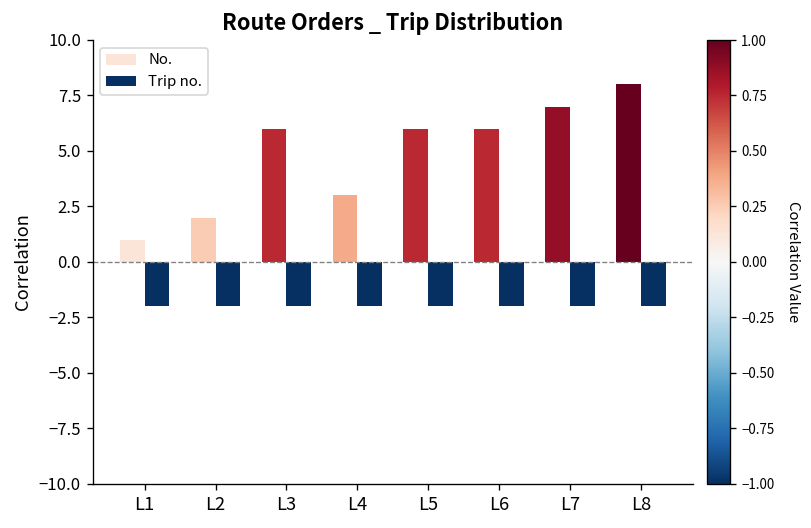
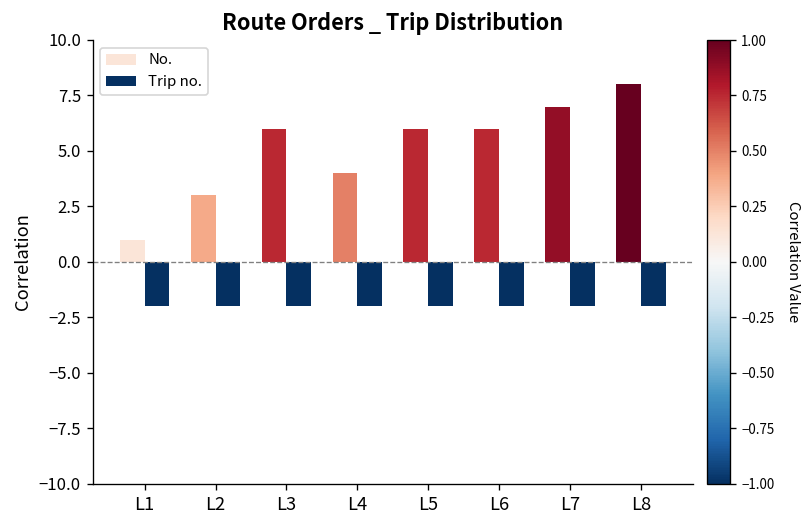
  {
    "No.": {
      "L1": 1,
-     "L2": 2,
+     "L2": 3,
      "L3": 6,
-     "L4": 3,
+     "L4": 4,
      "L5": 6,
      "L6": 6,
      "L7": 7,
      "L8": 8
    },
    "Trip no.": {
      "L1": -2,
      "L2": -2,
      "L3": -2,
      "L4": -2,
      "L5": -2,
      "L6": -2,
      "L7": -2,
      "L8": -2
    }
  }
